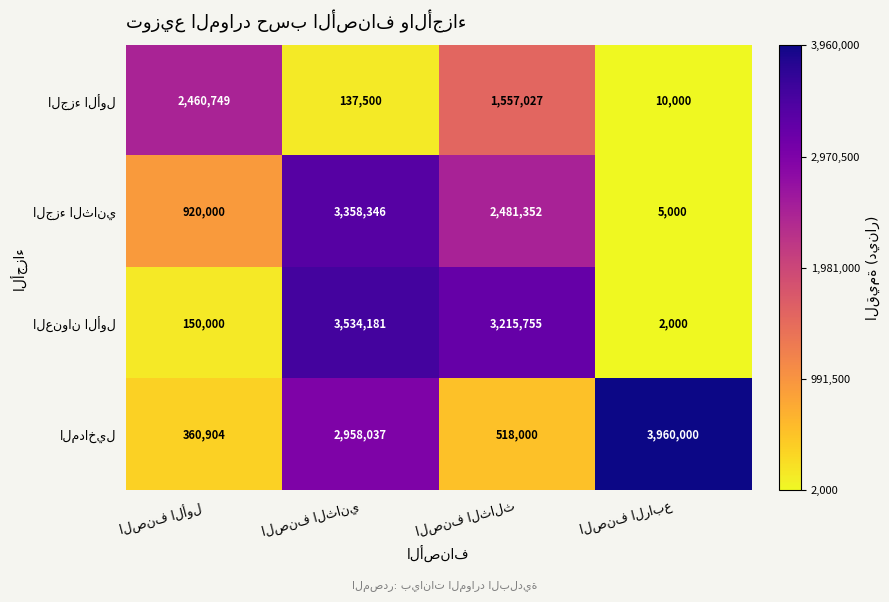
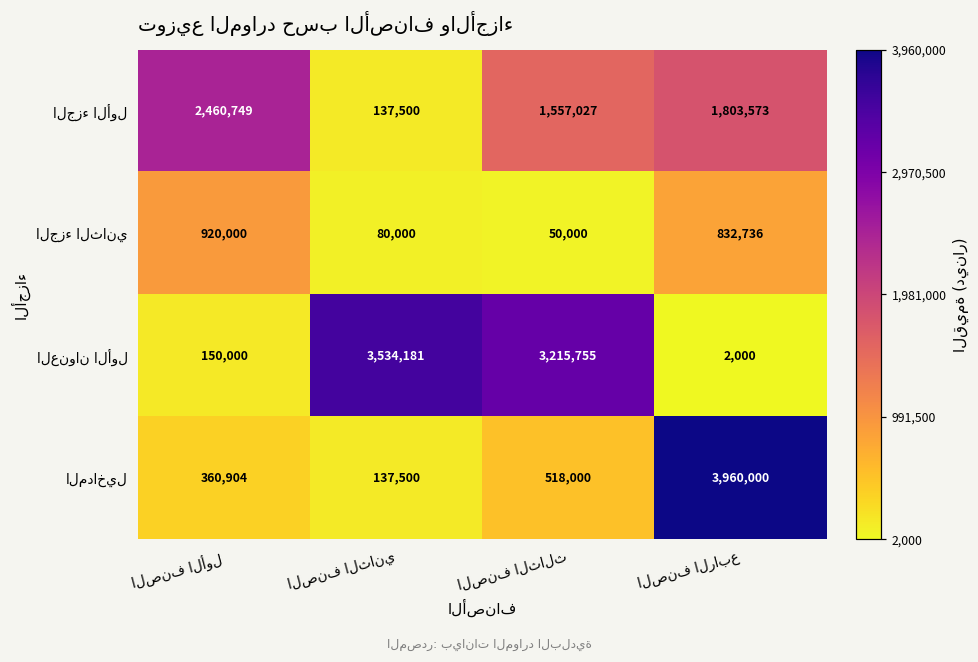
  {
    "الجزء الأول": {
      "الصنف الأول": "2,460,749",
      "الصنف الثاني": "137,500",
      "الصنف الثالث": "1,557,027",
-     "الصنف الرابع": "10,000"
+     "الصنف الرابع": "1,803,573"
    },
    "الجزء الثاني": {
      "الصنف الأول": "920,000",
-     "الصنف الثاني": "3,358,346",
-     "الصنف الثالث": "2,481,352",
-     "الصنف الرابع": "5,000"
+     "الصنف الثاني": "80,000",
+     "الصنف الثالث": "50,000",
+     "الصنف الرابع": "832,736"
    },
    "العنوان الأول": {
      "الصنف الأول": "150,000",
      "الصنف الثاني": "3,534,181",
      "الصنف الثالث": "3,215,755",
      "الصنف الرابع": "2,000"
    },
    "المداخيل": {
      "الصنف الأول": "360,904",
-     "الصنف الثاني": "2,958,037",
+     "الصنف الثاني": "137,500",
      "الصنف الثالث": "518,000",
      "الصنف الرابع": "3,960,000"
    }
  }
